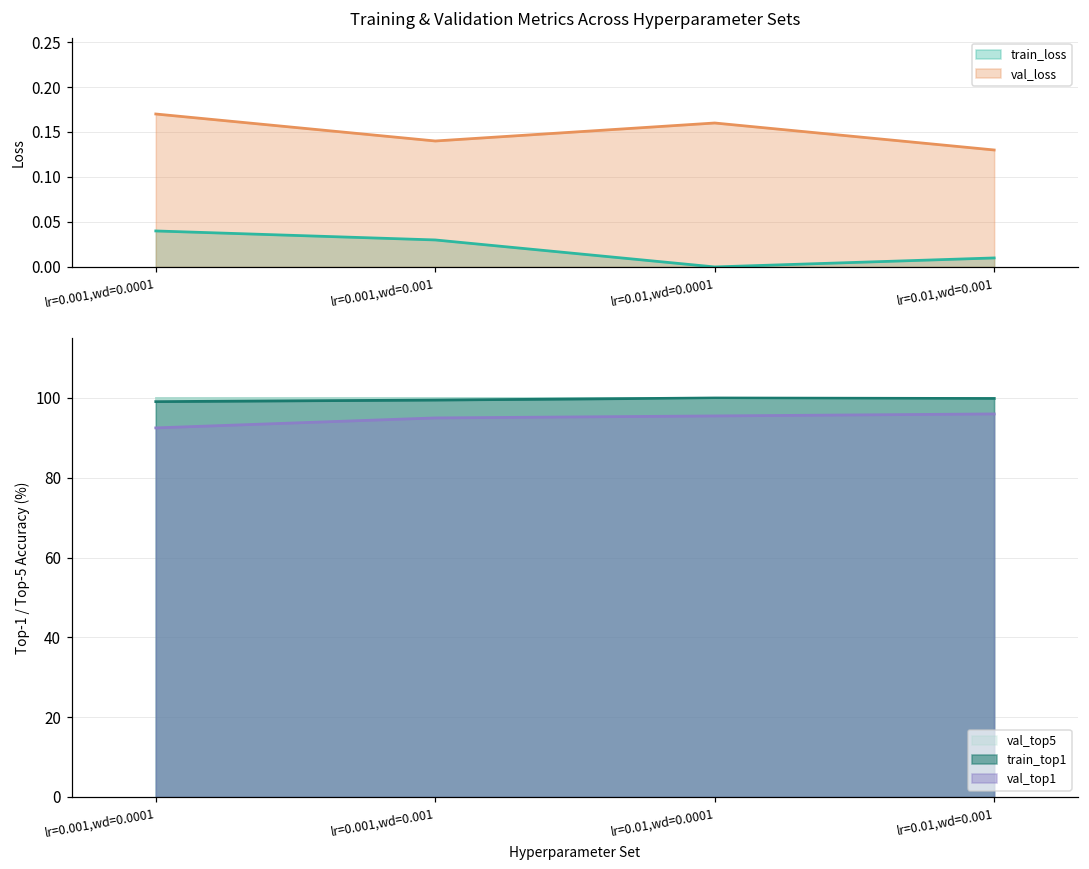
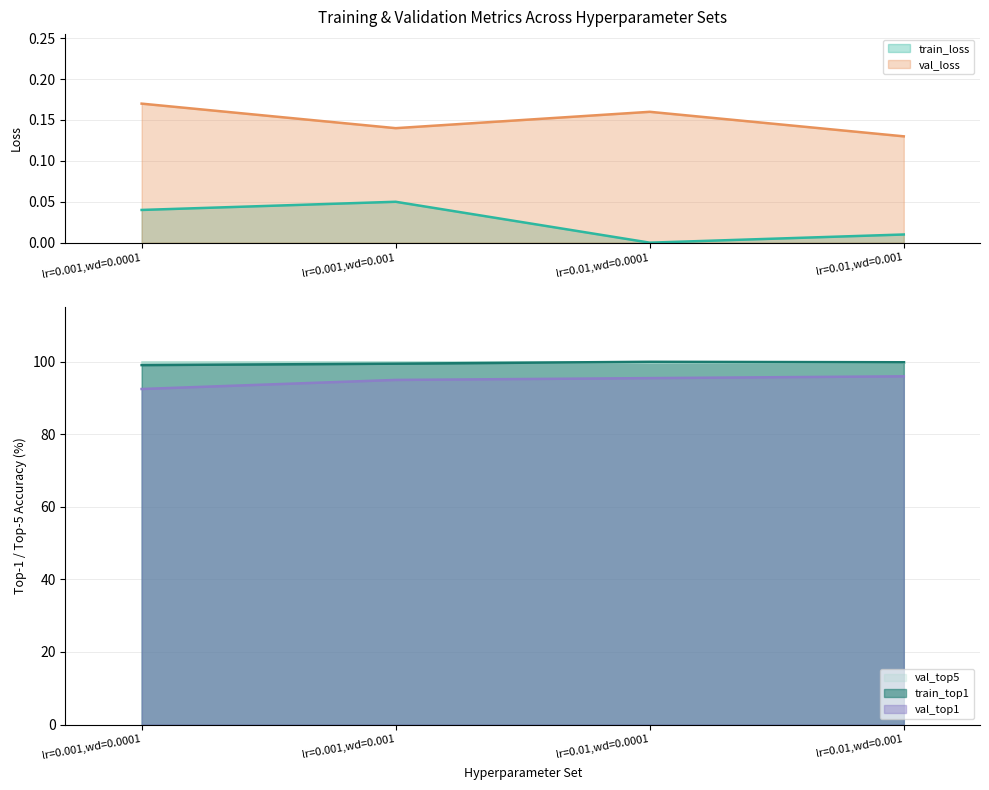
  {
    "Training & Validation Metrics Across Hyperparameter Sets": {
      "train_loss": {
        "lr=0.001,wd=0.0001": 0.04,
-       "lr=0.001,wd=0.001": 0.03,
+       "lr=0.001,wd=0.001": 0.05,
        "lr=0.01,wd=0.0001": 0.00,
        "lr=0.01,wd=0.001": 0.01
      },
      "val_loss": {
        "lr=0.001,wd=0.0001": 0.17,
        "lr=0.001,wd=0.001": 0.14,
        "lr=0.01,wd=0.0001": 0.16,
        "lr=0.01,wd=0.001": 0.13
      }
    }
  }
